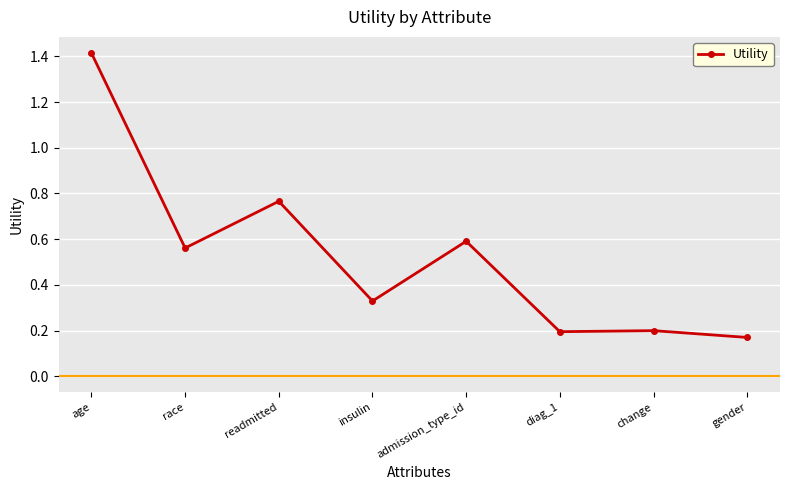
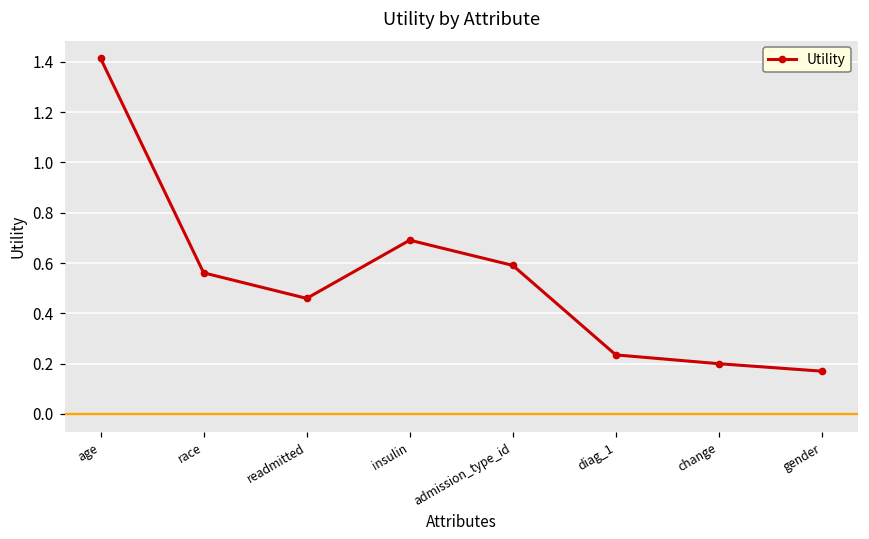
  {
    "age": 1.41,
    "race": 0.56,
-   "readmitted": 0.77,
-   "insulin": 0.33,
+   "readmitted": 0.46,
+   "insulin": 0.69,
    "admission_type_id": 0.59,
-   "diag_1": 0.20,
+   "diag_1": 0.23,
    "change": 0.20,
    "gender": 0.17
  }
